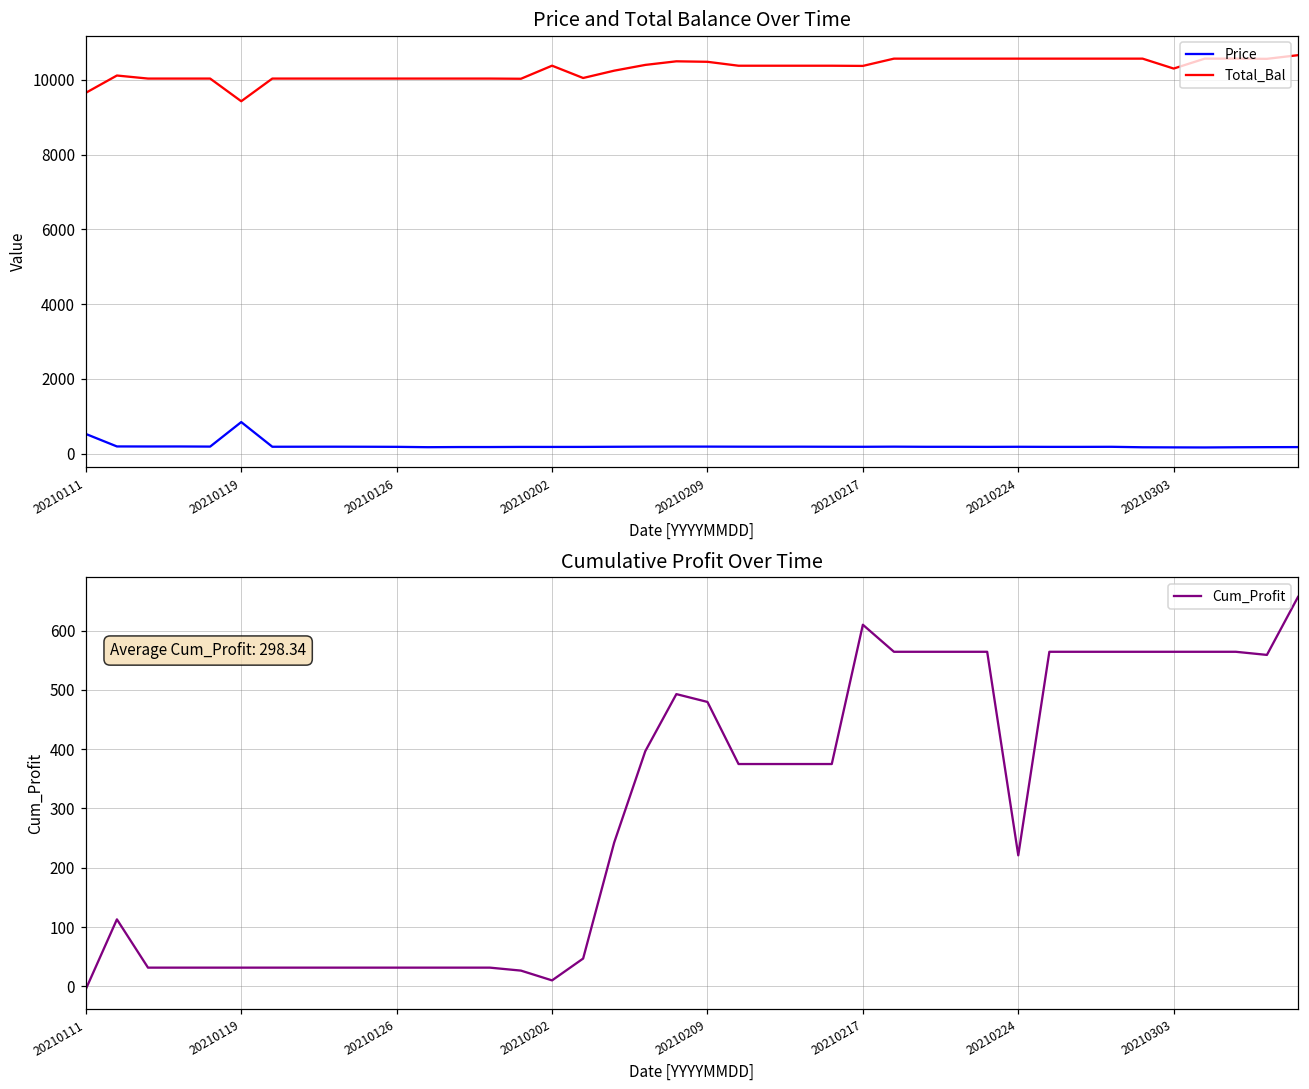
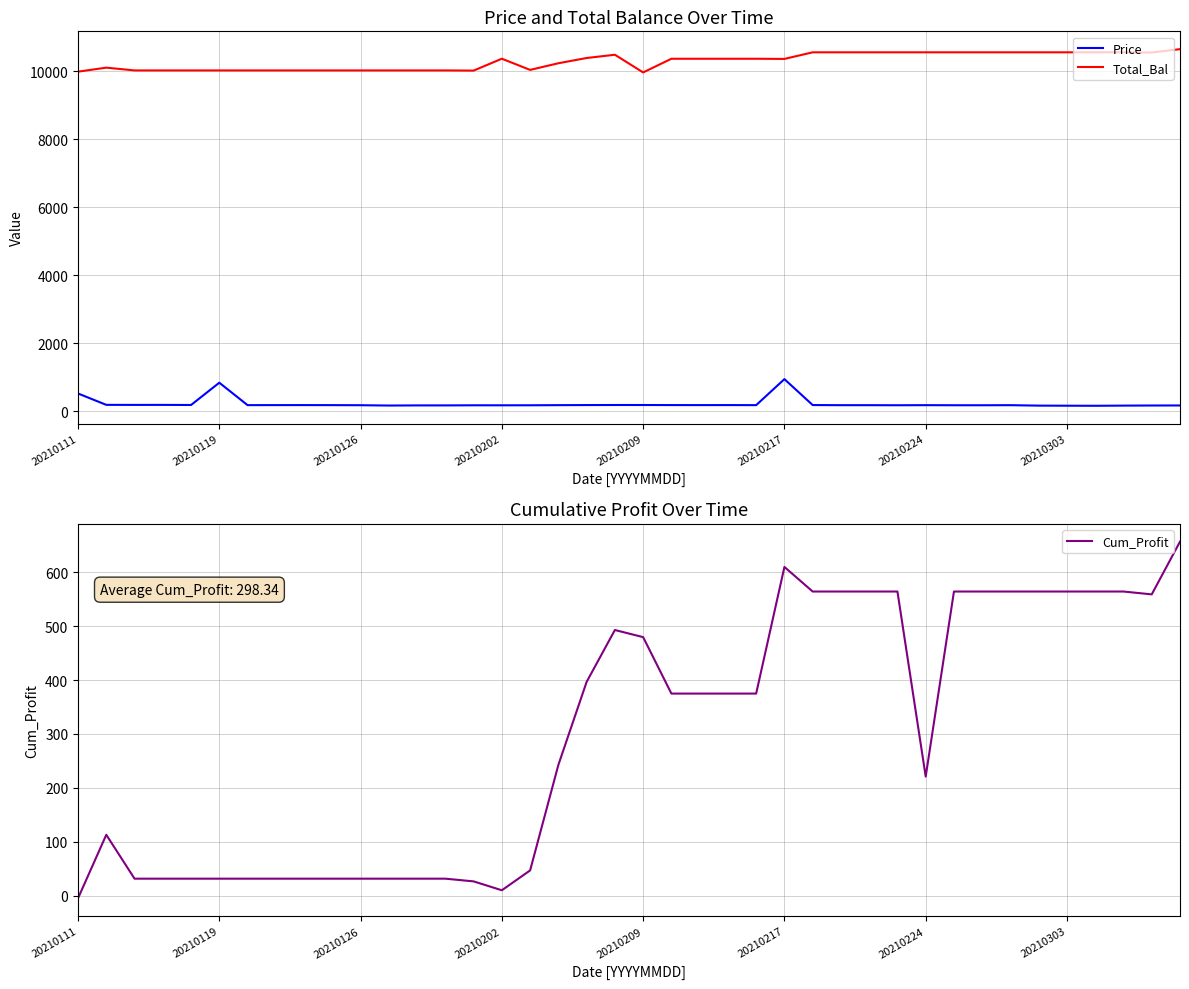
  {
    "Price and Total Balance Over Time": {
      "Price": {
        "20210111": 500,
        "20210119": 800,
        "20210126": 200,
        "20210202": 200,
        "20210209": 200,
-       "20210217": 200,
+       "20210217": 1000,
        "20210224": 200,
        "20210303": 200
      },
      "Total_Bal": {
-       "20210111": 9700,
-       "20210119": 9400,
+       "20210111": 10000,
+       "20210119": 10000,
        "20210126": 10000,
        "20210202": 10400,
-       "20210209": 10500,
+       "20210209": 10000,
        "20210217": 10400,
        "20210224": 10600,
-       "20210303": 10300
+       "20210303": 10600
      }
    },
    "Cumulative Profit Over Time": {
      "20210111": 0,
      "20210119": 30,
      "20210126": 30,
      "20210202": 10,
      "20210209": 480,
      "20210217": 610,
      "20210224": 220,
      "20210303": 560
    }
  }
